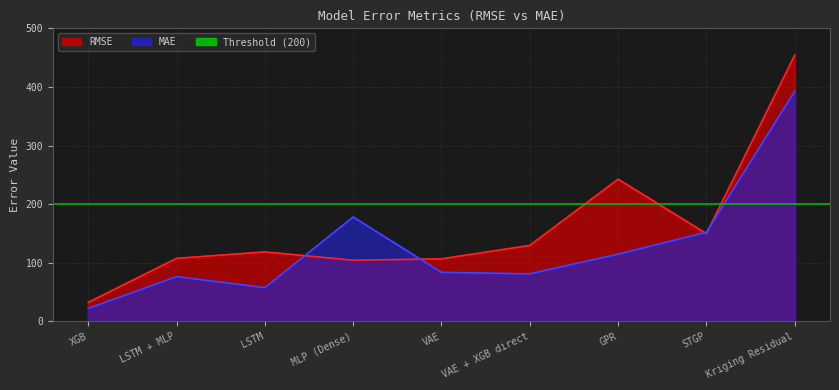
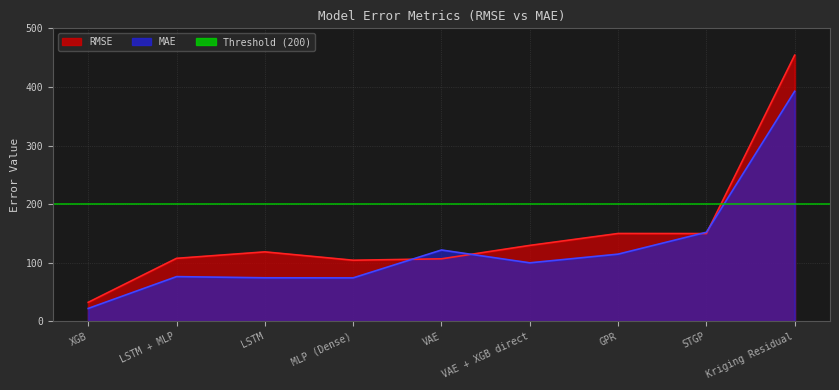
  {
    "RMSE": {
      "XGB": 30,
      "LSTM + MLP": 110,
      "LSTM": 120,
      "MLP (Dense)": 100,
      "VAE": 110,
      "VAE + XGB direct": 130,
-     "GPR": 240,
+     "GPR": 150,
      "Kriging Residual": 450
    },
    "MAE": {
      "XGB": 20,
      "LSTM + MLP": 80,
-     "LSTM": 60,
-     "MLP (Dense)": 180,
-     "VAE": 80,
-     "VAE + XGB direct": 80,
+     "LSTM": 70,
+     "MLP (Dense)": 70,
+     "VAE": 120,
+     "VAE + XGB direct": 100,
      "GPR": 110,
      "Kriging Residual": 390
    }
  }
